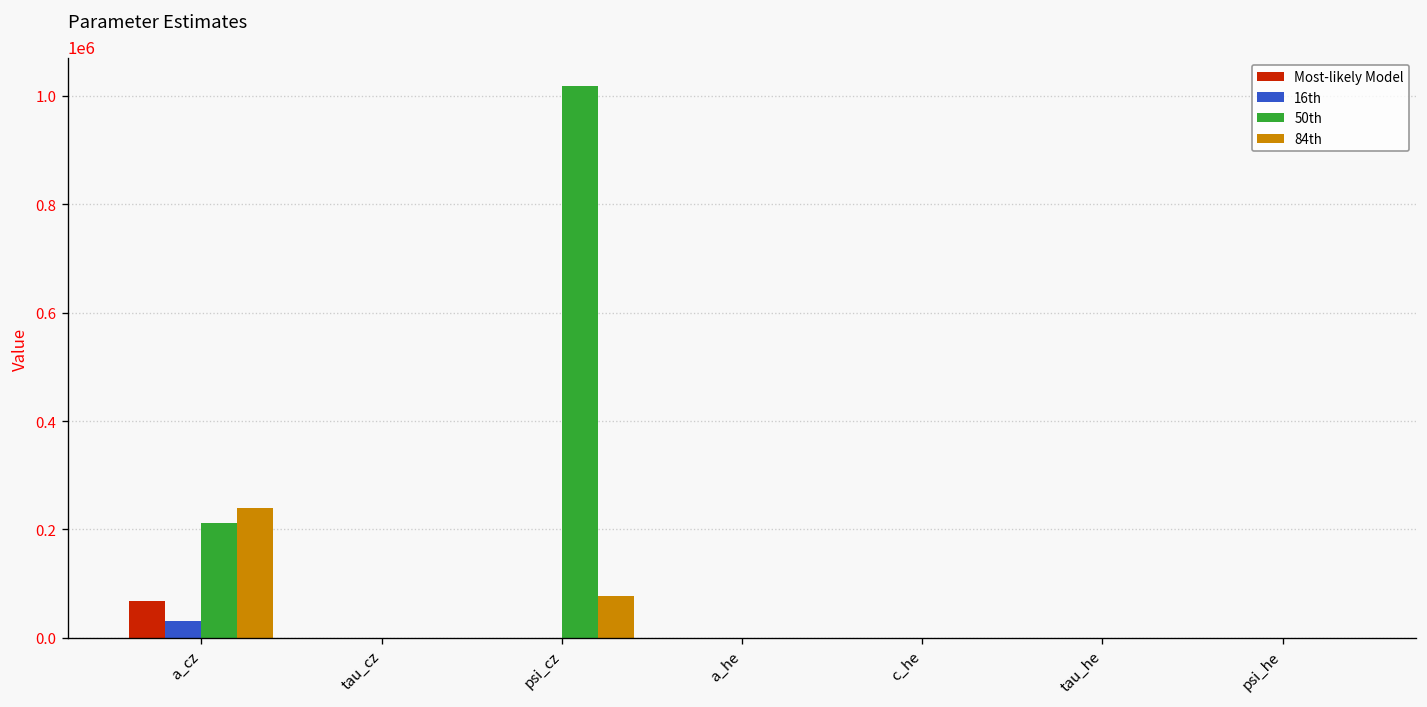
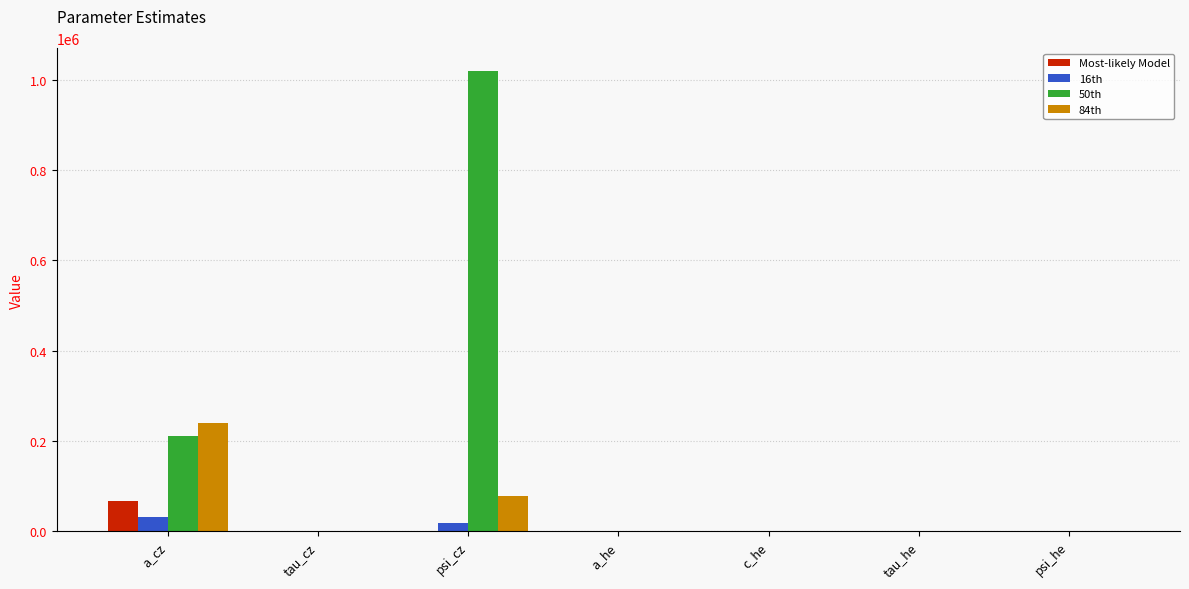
  {
    "Most-likely Model": {
      "a_cz": 70000
    },
    "16th": {
      "a_cz": 30000,
-     "psi_cz": 0
+     "psi_cz": 20000
    },
    "50th": {
      "a_cz": 210000,
      "psi_cz": 1020000
    },
    "84th": {
      "a_cz": 240000,
      "psi_cz": 80000
    }
  }
